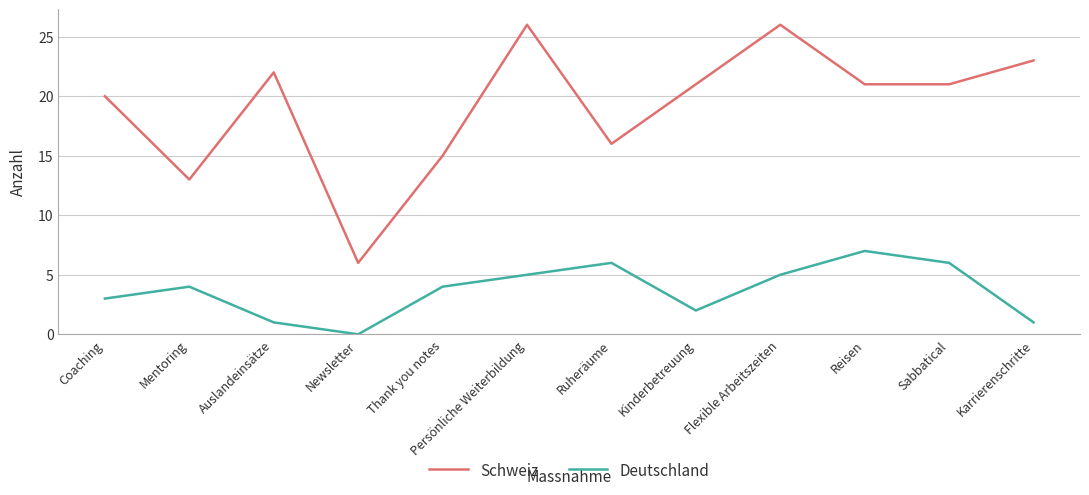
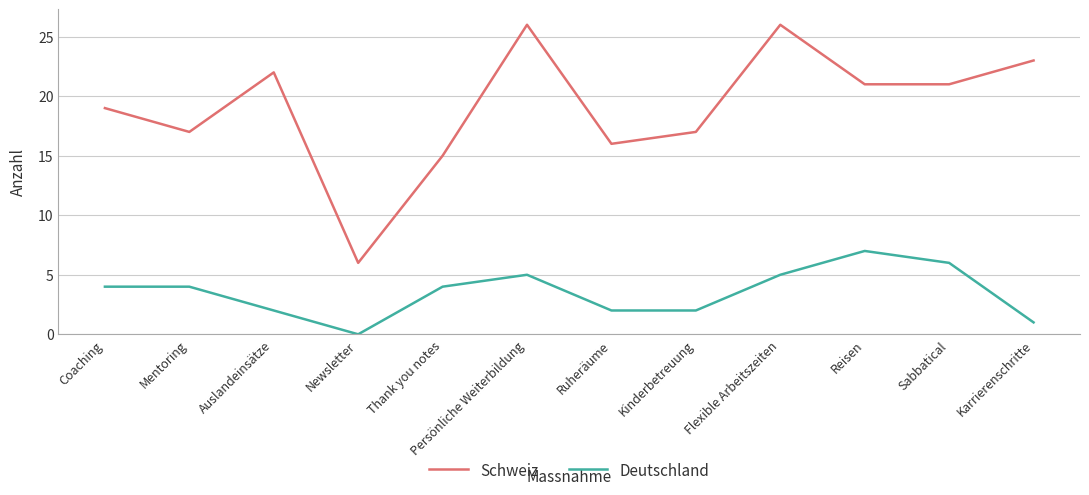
  {
    "Schweiz": {
-     "Coaching": 20,
-     "Mentoring": 13,
+     "Coaching": 19,
+     "Mentoring": 17,
      "Auslandeinsätze": 22,
      "Newsletter": 6,
      "Thank you notes": 15,
      "Persönliche Weiterbildung": 26,
      "Ruheräume": 16,
-     "Kinderbetreuung": 21,
+     "Kinderbetreuung": 17,
      "Flexible Arbeitszeiten": 26,
      "Reisen": 21,
      "Sabbatical": 21,
      "Karrierenschritte": 23
    },
    "Deutschland": {
-     "Coaching": 3,
+     "Coaching": 4,
      "Mentoring": 4,
-     "Auslandeinsätze": 1,
+     "Auslandeinsätze": 2,
      "Newsletter": 0,
      "Thank you notes": 4,
      "Persönliche Weiterbildung": 5,
-     "Ruheräume": 6,
+     "Ruheräume": 2,
      "Kinderbetreuung": 2,
      "Flexible Arbeitszeiten": 5,
      "Reisen": 7,
      "Sabbatical": 6,
      "Karrierenschritte": 1
    }
  }
